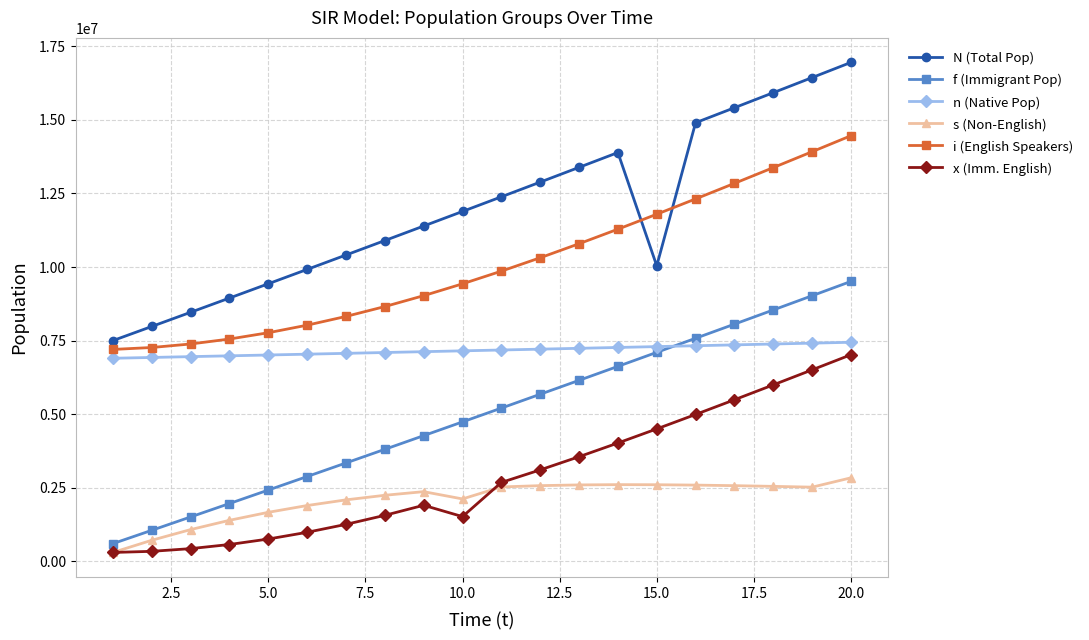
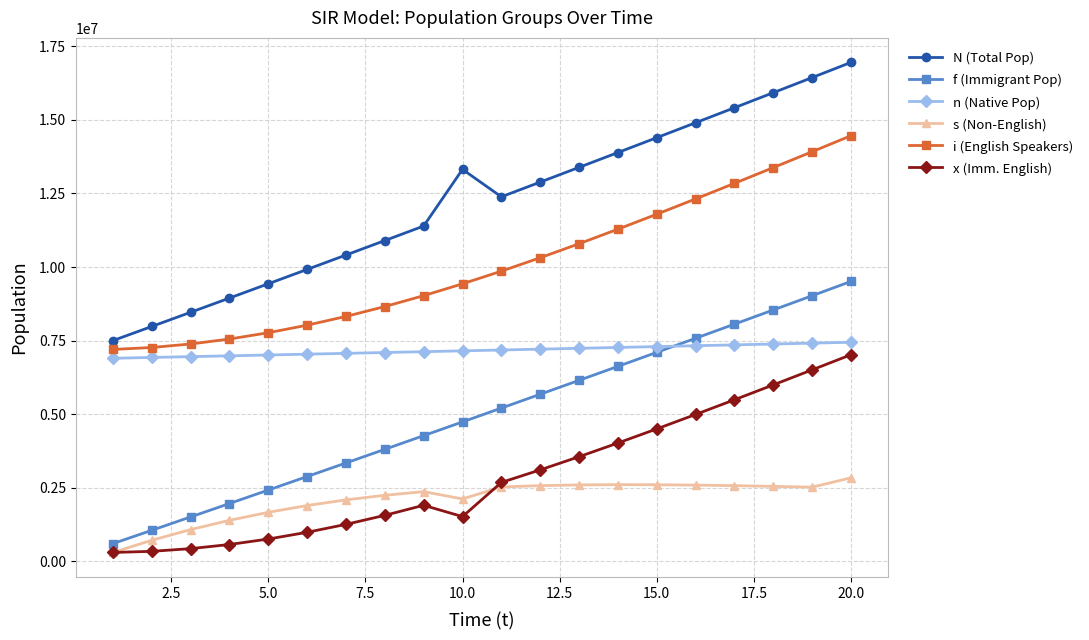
  {
    "N (Total Pop)": {
      "5.0": 9400000,
-     "10.0": 11900000,
-     "15.0": 10000000,
+     "10.0": 13300000,
+     "15.0": 14400000,
      "20.0": 17000000
    },
    "f (Immigrant Pop)": {
      "5.0": 2400000,
      "10.0": 4700000,
      "15.0": 7100000,
      "20.0": 9500000
    },
    "n (Native Pop)": {
      "5.0": 7000000,
      "10.0": 7200000,
      "15.0": 7300000,
      "20.0": 7400000
    },
    "s (Non-English)": {
      "5.0": 1700000,
      "10.0": 2100000,
      "15.0": 2600000,
      "20.0": 2800000
    },
    "i (English Speakers)": {
      "5.0": 7800000,
      "10.0": 9400000,
      "15.0": 11800000,
      "20.0": 14500000
    },
    "x (Imm. English)": {
      "5.0": 800000,
      "10.0": 1500000,
      "15.0": 4500000,
      "20.0": 7000000
    }
  }
